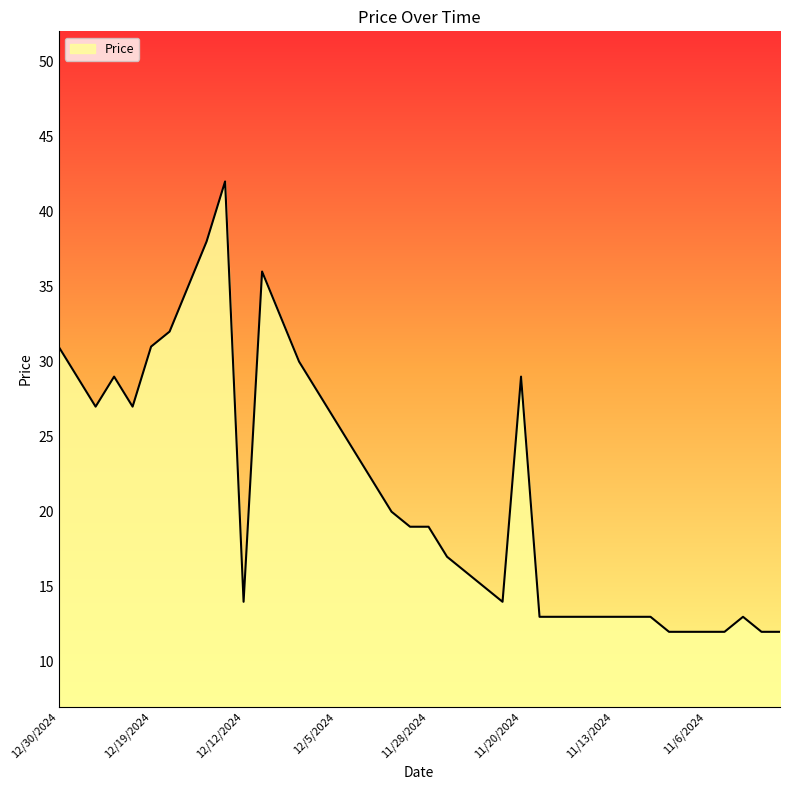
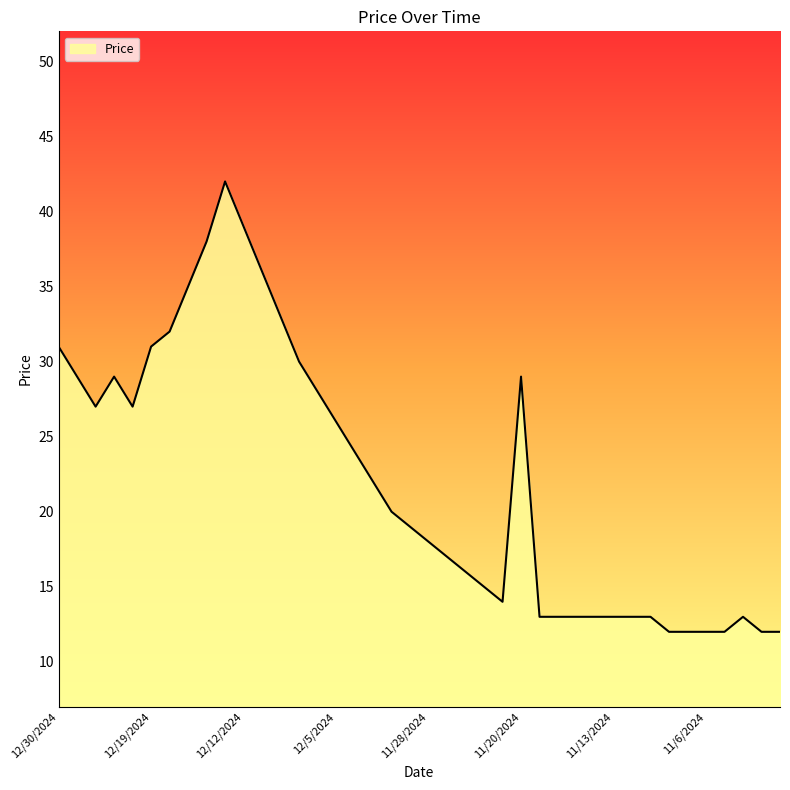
  {
    "12/30/2024": 31,
    "12/19/2024": 31,
-   "12/12/2024": 14,
+   "12/12/2024": 39,
    "12/5/2024": 26,
-   "11/28/2024": 19,
+   "11/28/2024": 18,
    "11/20/2024": 29,
    "11/13/2024": 13,
    "11/6/2024": 12
  }
